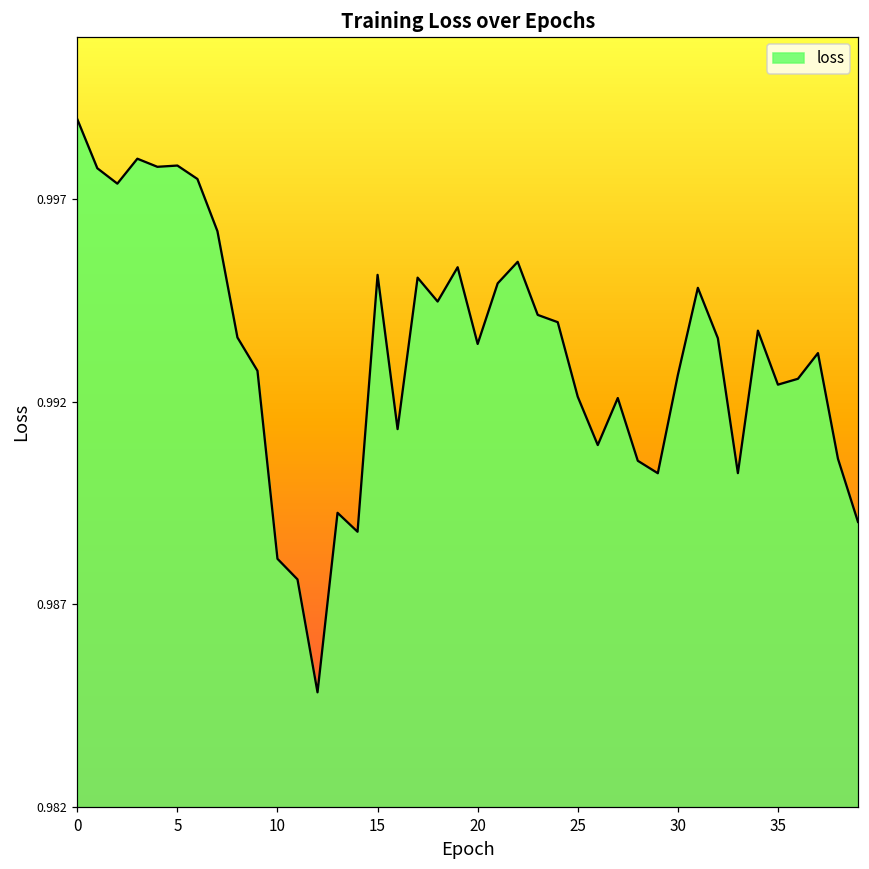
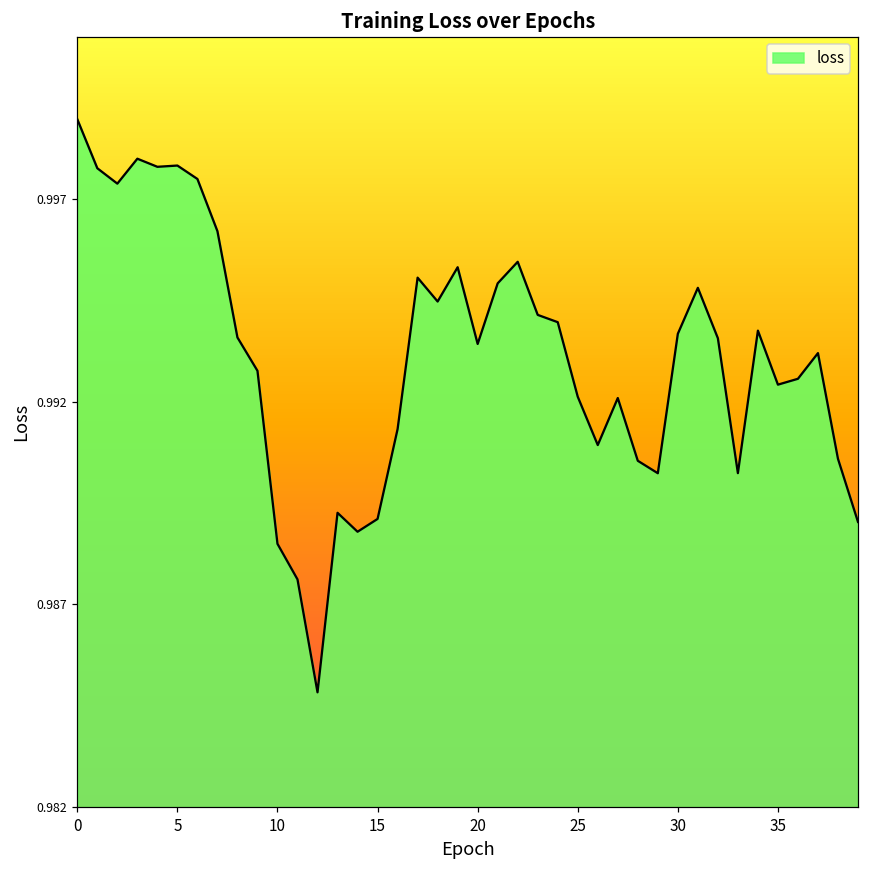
  {
    "0": 0.9990,
    "5": 0.9978,
-   "10": 0.9881,
-   "15": 0.9951,
+   "10": 0.9885,
+   "15": 0.9891,
    "20": 0.9934,
    "25": 0.9921,
-   "30": 0.9927,
+   "30": 0.9937,
    "35": 0.9924
  }
